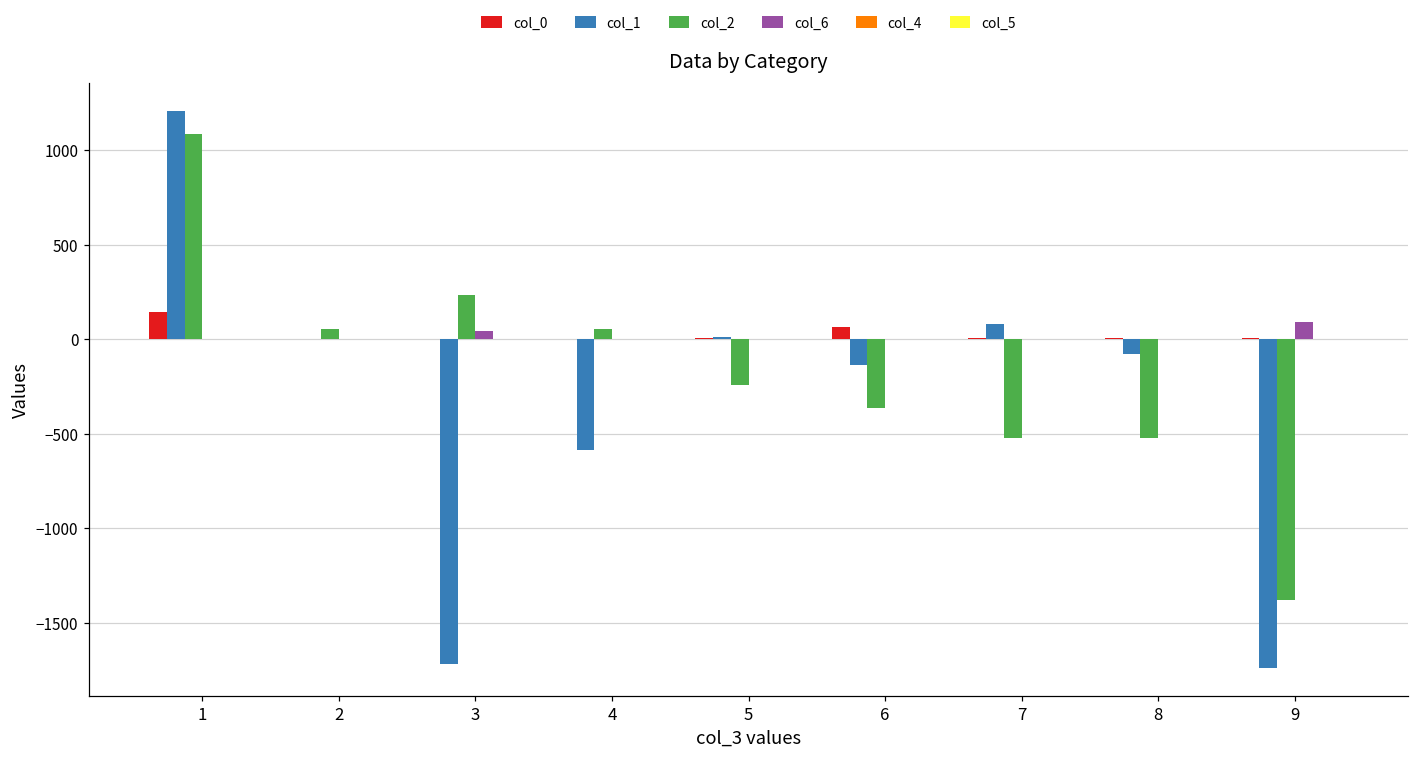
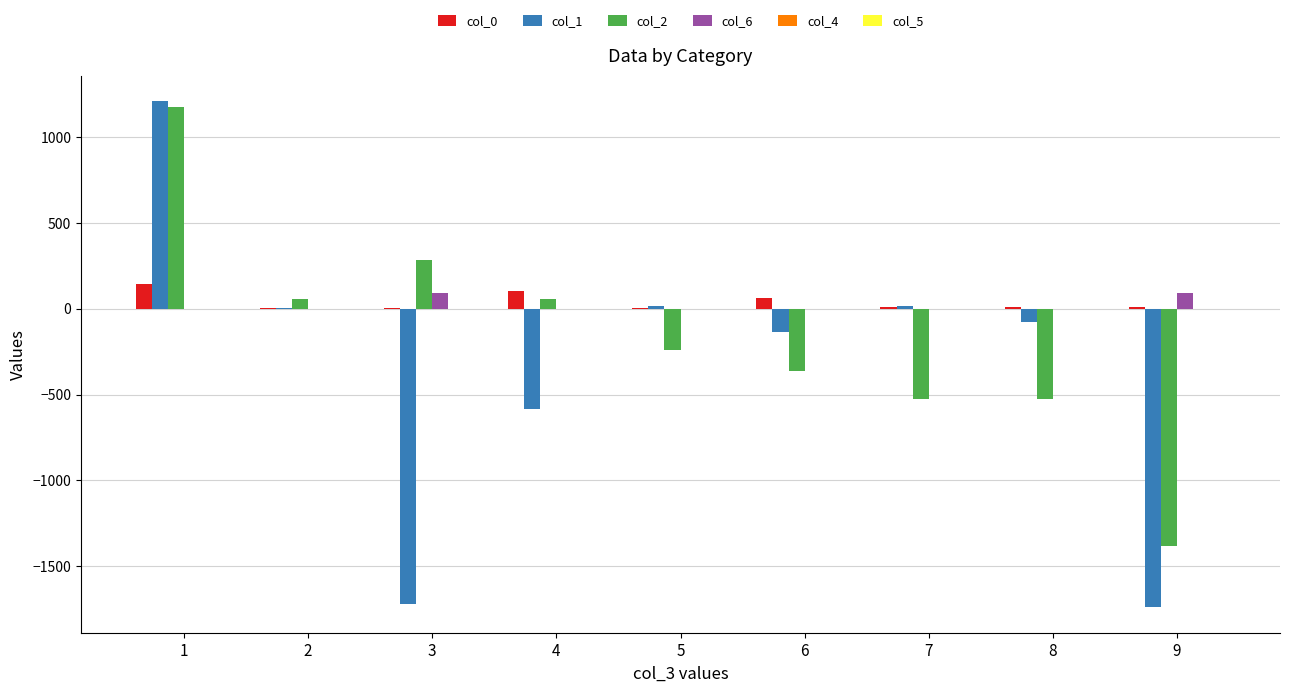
  {
    "col_0": {
      "1": 150,
-     "4": 0,
+     "4": 100,
      "6": 60
    },
    "col_1": {
      "1": 1210,
      "3": -1720,
      "4": -580,
      "6": -140,
-     "7": 80,
+     "7": 10,
      "8": -80,
      "9": -1740
    },
    "col_2": {
-     "1": 1090,
+     "1": 1180,
      "2": 50,
-     "3": 230,
+     "3": 280,
      "4": 50,
      "5": -240,
      "6": -360,
      "7": -520,
      "8": -520,
      "9": -1380
    },
    "col_6": {
      "1": 0,
      "2": 0,
-     "3": 40,
+     "3": 90,
      "4": 0,
      "5": 0,
      "6": 0,
      "7": 0,
      "8": 0,
      "9": 90
    },
    "col_4": {
      "1": 0,
      "2": 0,
      "3": 0,
      "4": 0,
      "5": 0,
      "6": 0,
      "7": 0,
      "8": 0,
      "9": 0
    },
    "col_5": {
      "1": 0,
      "2": 0,
      "3": 0,
      "4": 0,
      "5": 0,
      "6": 0,
      "7": 0,
      "8": 0,
      "9": 0
    }
  }
